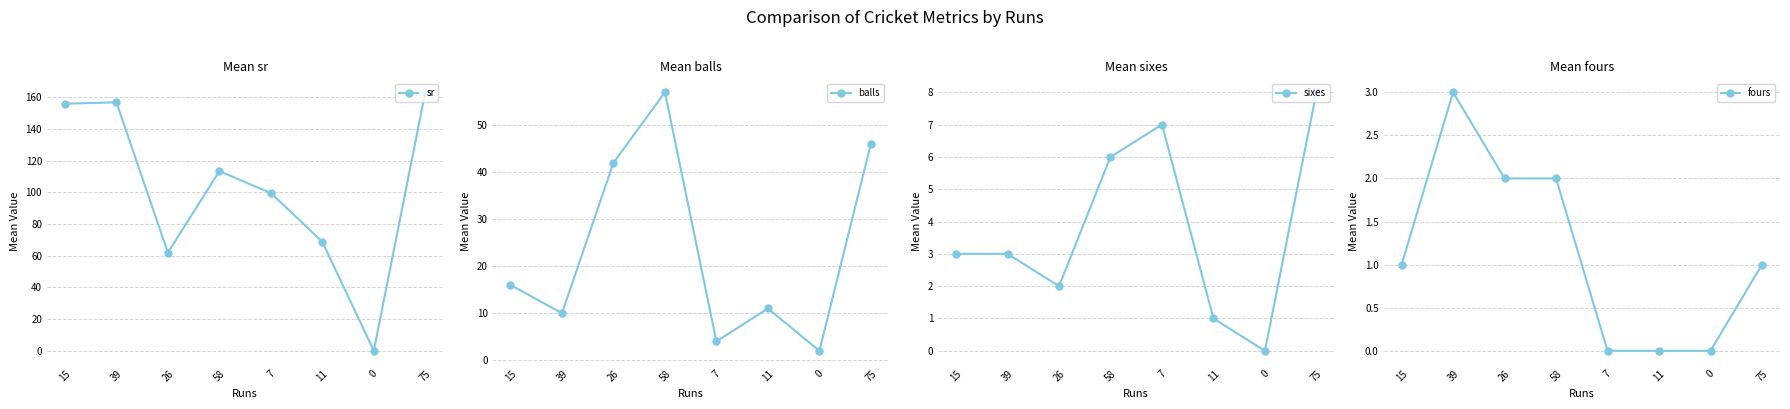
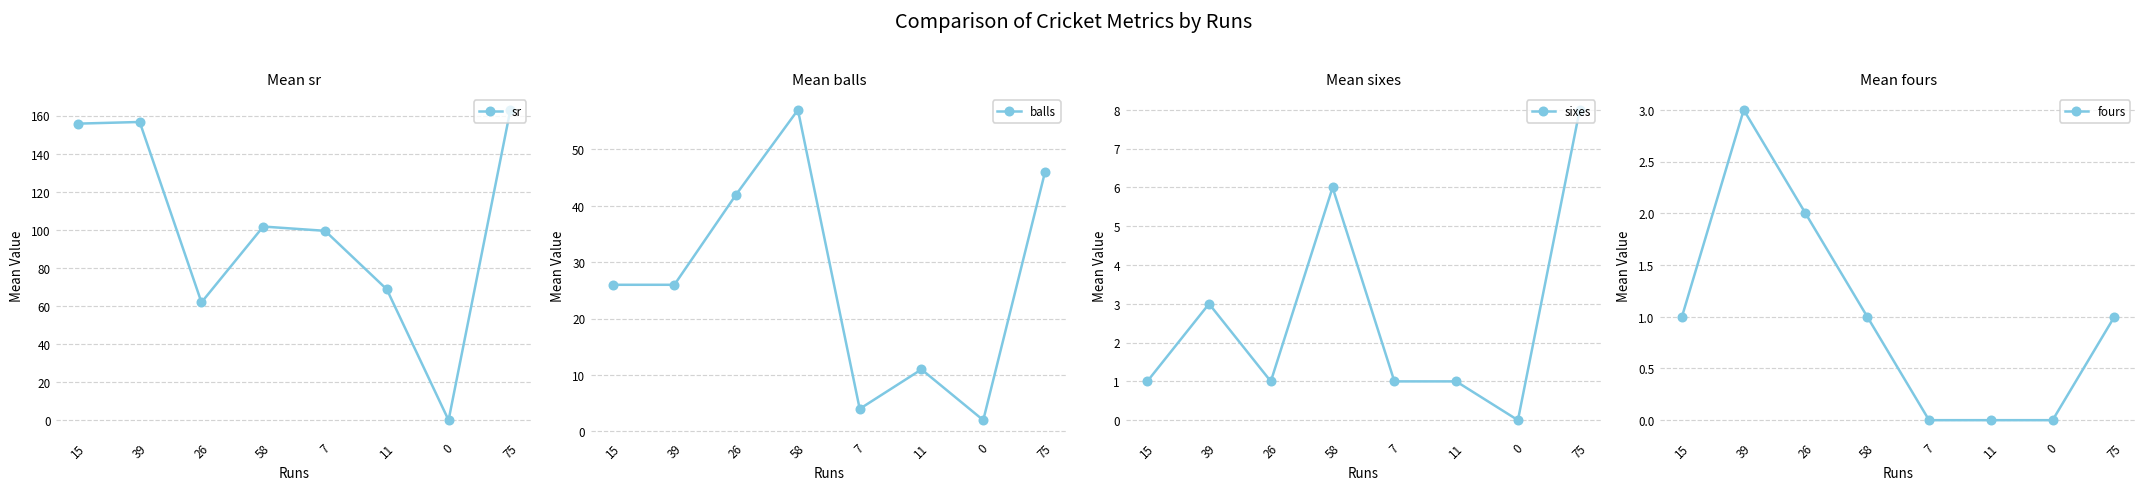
  {
    "Mean sr": {
      "15": 156,
      "39": 157,
      "26": 62,
-     "58": 113,
+     "58": 102,
      "7": 100,
      "11": 69,
      "0": 0
    },
    "Mean balls": {
-     "15": 16,
-     "39": 10,
+     "15": 26,
+     "39": 26,
      "26": 42,
      "58": 57,
      "7": 4,
      "11": 11,
      "0": 2,
      "75": 46
    },
    "Mean sixes": {
-     "15": 3,
+     "15": 1,
      "39": 3,
-     "26": 2,
+     "26": 1,
      "58": 6,
-     "7": 7,
+     "7": 1,
      "11": 1,
      "0": 0
    },
    "Mean fours": {
      "15": 1,
      "39": 3,
      "26": 2,
-     "58": 2,
+     "58": 1,
      "7": 0,
      "11": 0,
      "0": 0,
      "75": 1
    }
  }
